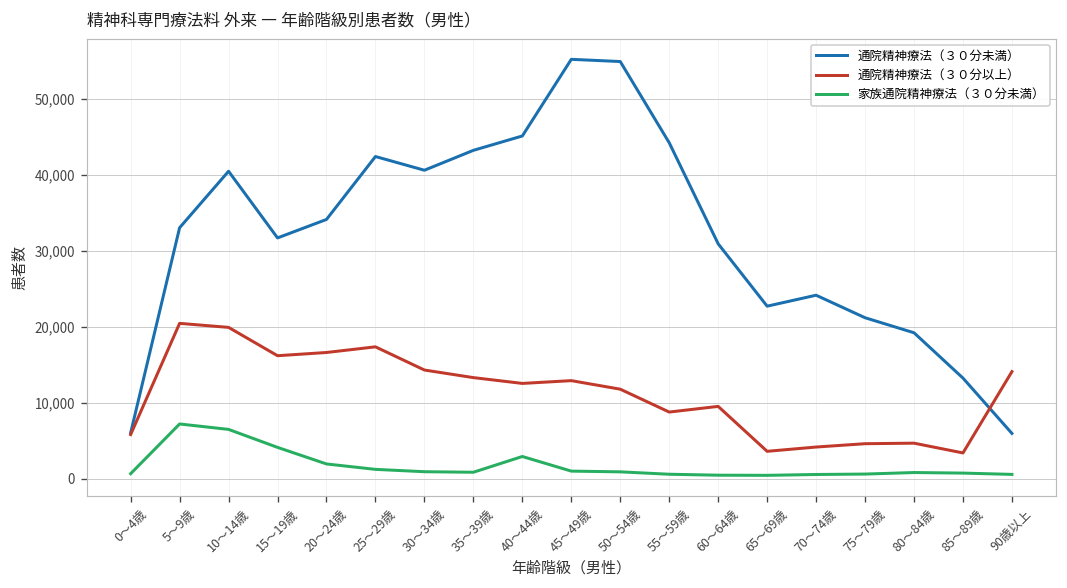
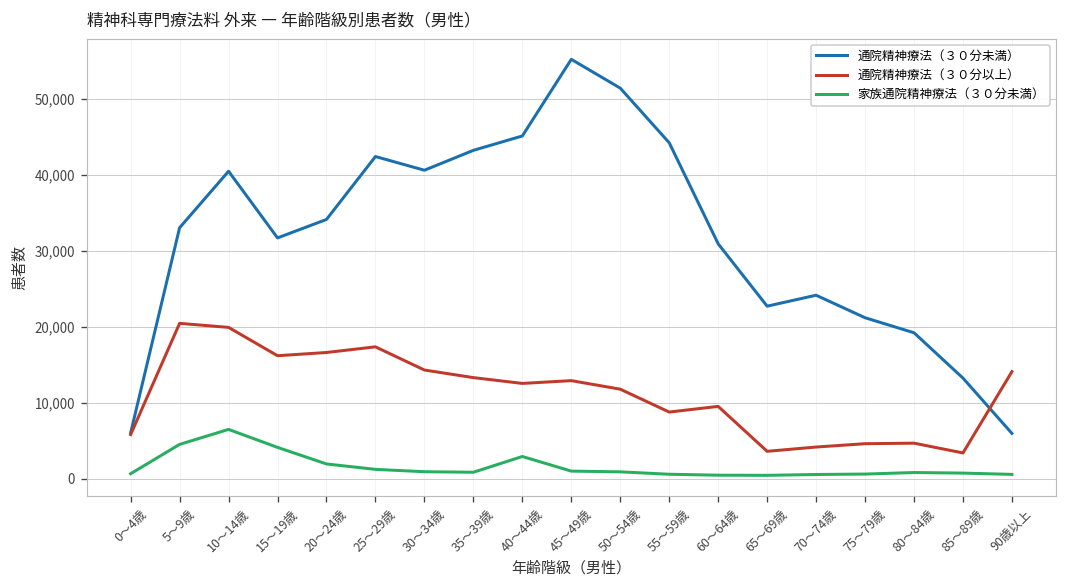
  {
    "通院精神療法（３０分未満）": {
      "5～9歳": "33,000",
      "10～14歳": "40,000",
      "15～19歳": "32,000",
      "20～24歳": "34,000",
      "25～29歳": "42,000",
      "30～34歳": "41,000",
      "35～39歳": "43,000",
      "40～44歳": "45,000",
      "45～49歳": "55,000",
-     "50～54歳": "55,000",
+     "50～54歳": "51,000",
      "55～59歳": "44,000",
      "60～64歳": "31,000",
      "65～69歳": "23,000",
      "70～74歳": "24,000",
      "75～79歳": "21,000",
      "80～84歳": "19,000",
      "85～89歳": "13,000",
      "90歳以上": "6,000"
    },
    "通院精神療法（３０分以上）": {
      "5～9歳": "20,000",
      "10～14歳": "20,000",
      "15～19歳": "16,000",
      "20～24歳": "17,000",
      "25～29歳": "17,000",
      "30～34歳": "14,000",
      "35～39歳": "13,000",
      "40～44歳": "13,000",
      "45～49歳": "13,000",
      "50～54歳": "12,000",
      "55～59歳": "9,000",
      "60～64歳": "10,000",
      "65～69歳": "4,000",
      "70～74歳": "4,000",
      "75～79歳": "5,000",
      "80～84歳": "5,000",
      "85～89歳": "3,000",
      "90歳以上": "14,000"
    },
    "家族通院精神療法（３０分未満）": {
      "0～4歳": "1,000",
-     "5～9歳": "7,000",
+     "5～9歳": "5,000",
      "10～14歳": "6,000",
      "15～19歳": "4,000",
      "20～24歳": "2,000",
      "25～29歳": "1,000",
      "30～34歳": "1,000",
      "35～39歳": "1,000",
      "40～44歳": "3,000",
      "45～49歳": "1,000",
      "50～54歳": "1,000",
      "55～59歳": "1,000",
      "60～64歳": "0",
      "65～69歳": "0",
      "70～74歳": "1,000",
      "75～79歳": "1,000",
      "80～84歳": "1,000",
      "85～89歳": "1,000",
      "90歳以上": "1,000"
    }
  }
